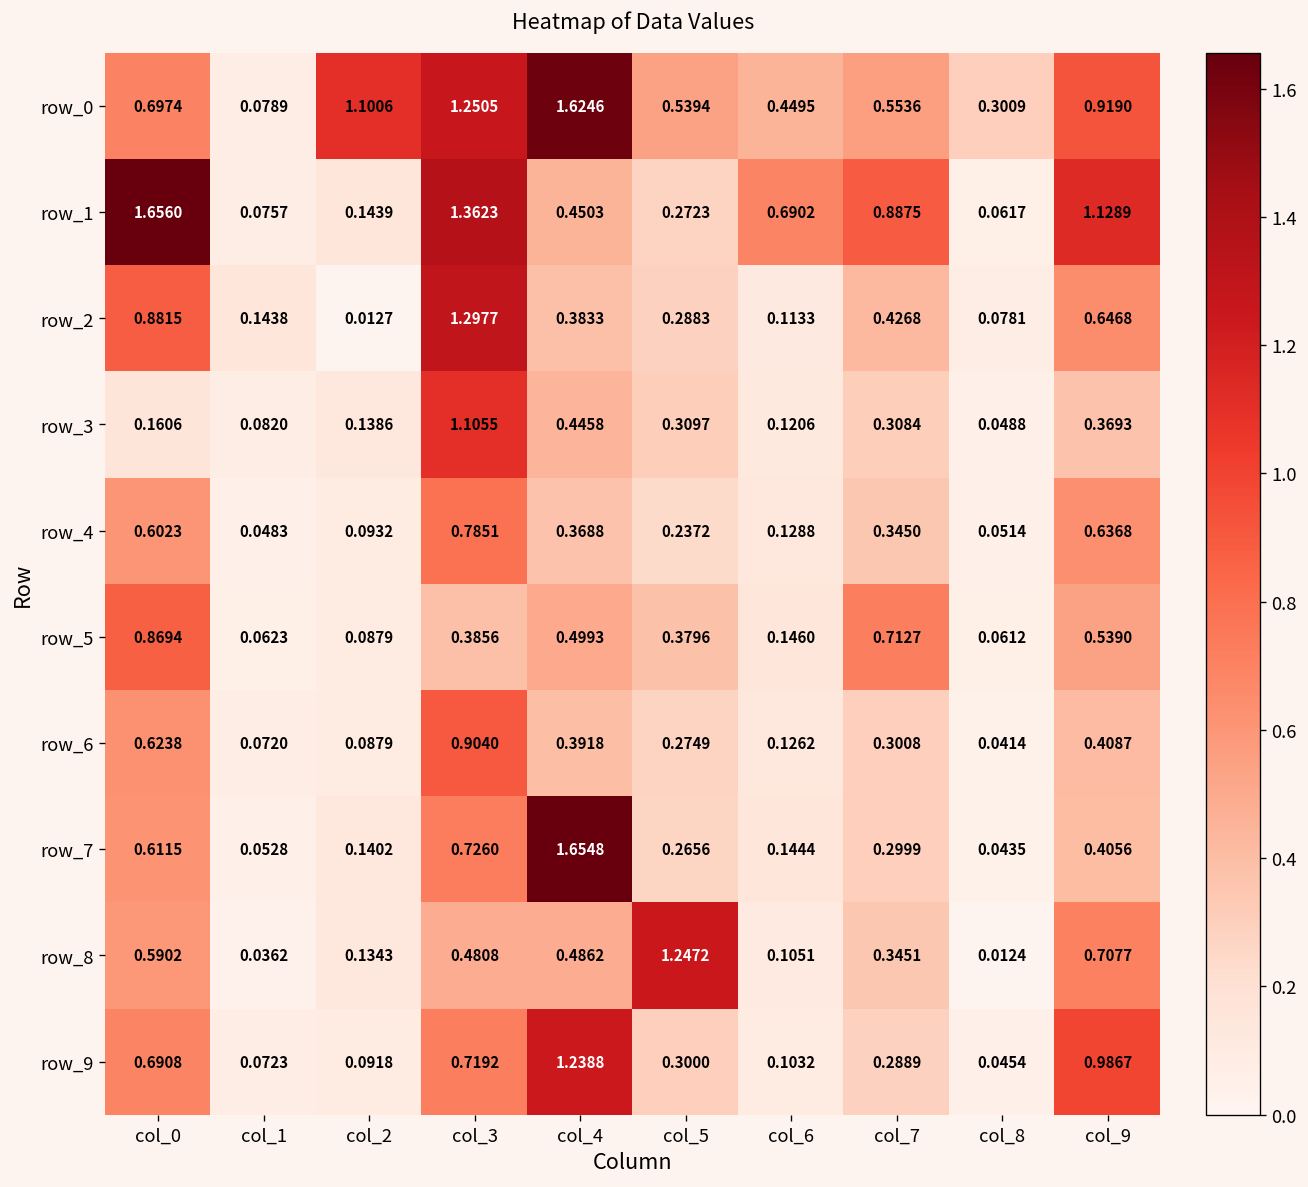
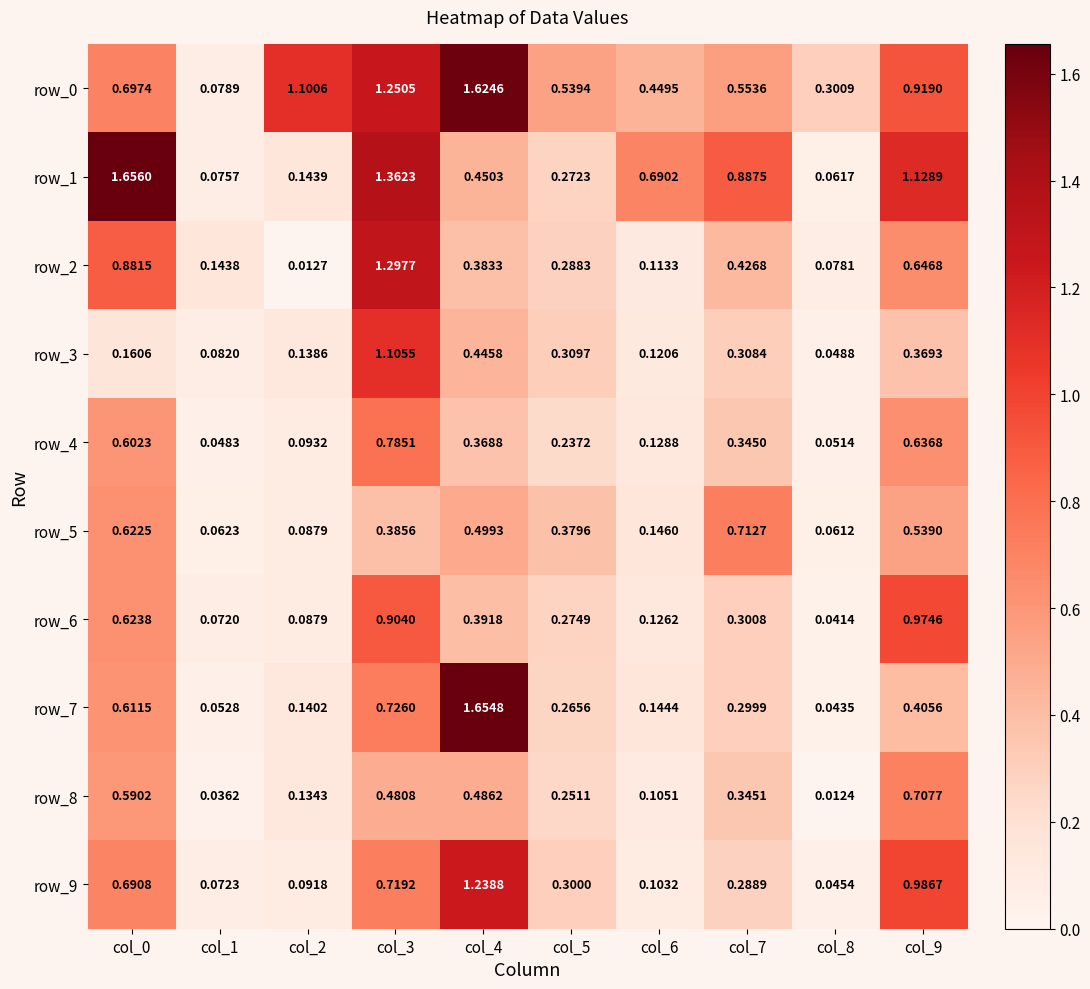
  {
    "row_0": {
      "col_0": 0.6974,
      "col_1": 0.0789,
      "col_2": 1.1006,
      "col_3": 1.2505,
      "col_4": 1.6246,
      "col_5": 0.5394,
      "col_6": 0.4495,
      "col_7": 0.5536,
      "col_8": 0.3009,
      "col_9": 0.9190
    },
    "row_1": {
      "col_0": 1.6560,
      "col_1": 0.0757,
      "col_2": 0.1439,
      "col_3": 1.3623,
      "col_4": 0.4503,
      "col_5": 0.2723,
      "col_6": 0.6902,
      "col_7": 0.8875,
      "col_8": 0.0617,
      "col_9": 1.1289
    },
    "row_2": {
      "col_0": 0.8815,
      "col_1": 0.1438,
      "col_2": 0.0127,
      "col_3": 1.2977,
      "col_4": 0.3833,
      "col_5": 0.2883,
      "col_6": 0.1133,
      "col_7": 0.4268,
      "col_8": 0.0781,
      "col_9": 0.6468
    },
    "row_3": {
      "col_0": 0.1606,
      "col_1": 0.0820,
      "col_2": 0.1386,
      "col_3": 1.1055,
      "col_4": 0.4458,
      "col_5": 0.3097,
      "col_6": 0.1206,
      "col_7": 0.3084,
      "col_8": 0.0488,
      "col_9": 0.3693
    },
    "row_4": {
      "col_0": 0.6023,
      "col_1": 0.0483,
      "col_2": 0.0932,
      "col_3": 0.7851,
      "col_4": 0.3688,
      "col_5": 0.2372,
      "col_6": 0.1288,
      "col_7": 0.3450,
      "col_8": 0.0514,
      "col_9": 0.6368
    },
    "row_5": {
-     "col_0": 0.8694,
+     "col_0": 0.6225,
      "col_1": 0.0623,
      "col_2": 0.0879,
      "col_3": 0.3856,
      "col_4": 0.4993,
      "col_5": 0.3796,
      "col_6": 0.1460,
      "col_7": 0.7127,
      "col_8": 0.0612,
      "col_9": 0.5390
    },
    "row_6": {
      "col_0": 0.6238,
      "col_1": 0.0720,
      "col_2": 0.0879,
      "col_3": 0.9040,
      "col_4": 0.3918,
      "col_5": 0.2749,
      "col_6": 0.1262,
      "col_7": 0.3008,
      "col_8": 0.0414,
-     "col_9": 0.4087
+     "col_9": 0.9746
    },
    "row_7": {
      "col_0": 0.6115,
      "col_1": 0.0528,
      "col_2": 0.1402,
      "col_3": 0.7260,
      "col_4": 1.6548,
      "col_5": 0.2656,
      "col_6": 0.1444,
      "col_7": 0.2999,
      "col_8": 0.0435,
      "col_9": 0.4056
    },
    "row_8": {
      "col_0": 0.5902,
      "col_1": 0.0362,
      "col_2": 0.1343,
      "col_3": 0.4808,
      "col_4": 0.4862,
-     "col_5": 1.2472,
+     "col_5": 0.2511,
      "col_6": 0.1051,
      "col_7": 0.3451,
      "col_8": 0.0124,
      "col_9": 0.7077
    },
    "row_9": {
      "col_0": 0.6908,
      "col_1": 0.0723,
      "col_2": 0.0918,
      "col_3": 0.7192,
      "col_4": 1.2388,
      "col_5": 0.3000,
      "col_6": 0.1032,
      "col_7": 0.2889,
      "col_8": 0.0454,
      "col_9": 0.9867
    }
  }
